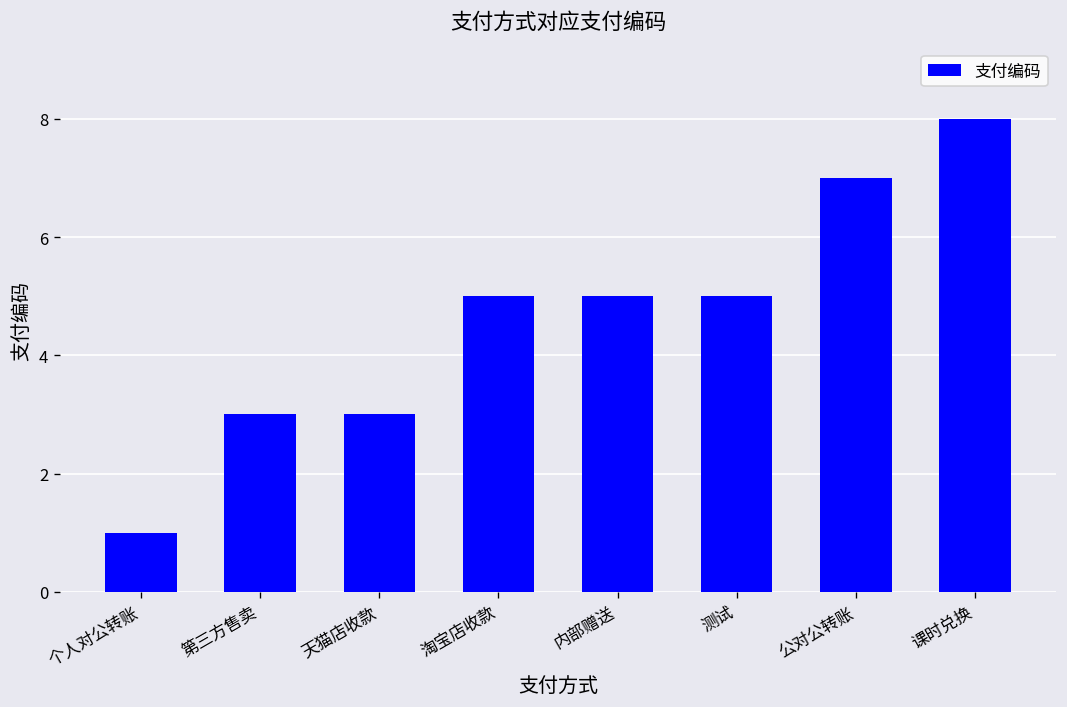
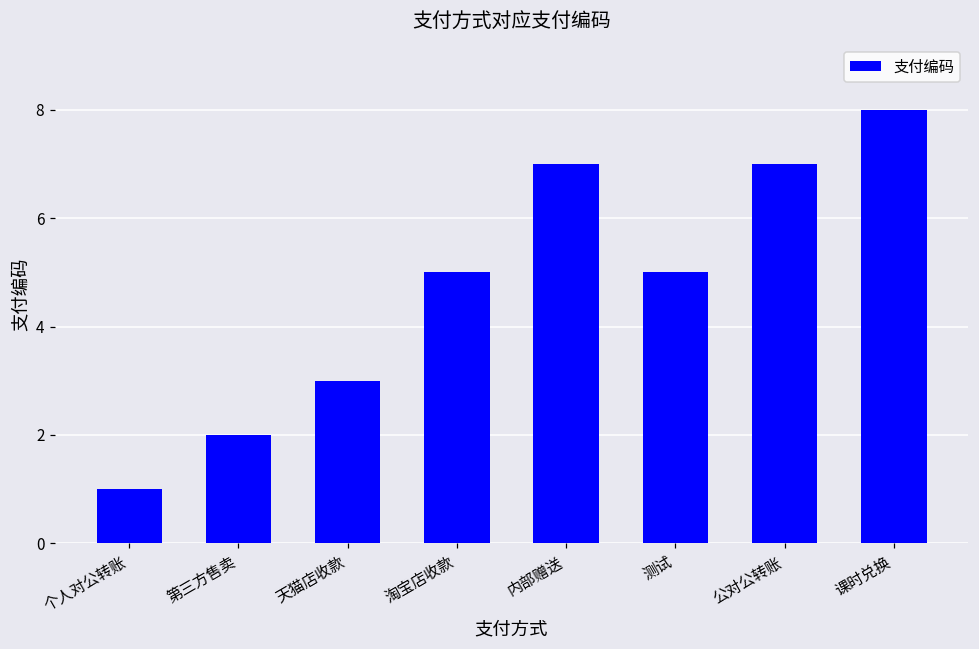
  {
    "个人对公转账": 1,
-   "第三方售卖": 3,
+   "第三方售卖": 2,
    "天猫店收款": 3,
    "淘宝店收款": 5,
-   "内部赠送": 5,
+   "内部赠送": 7,
    "测试": 5,
    "公对公转账": 7,
    "课时兑换": 8
  }
